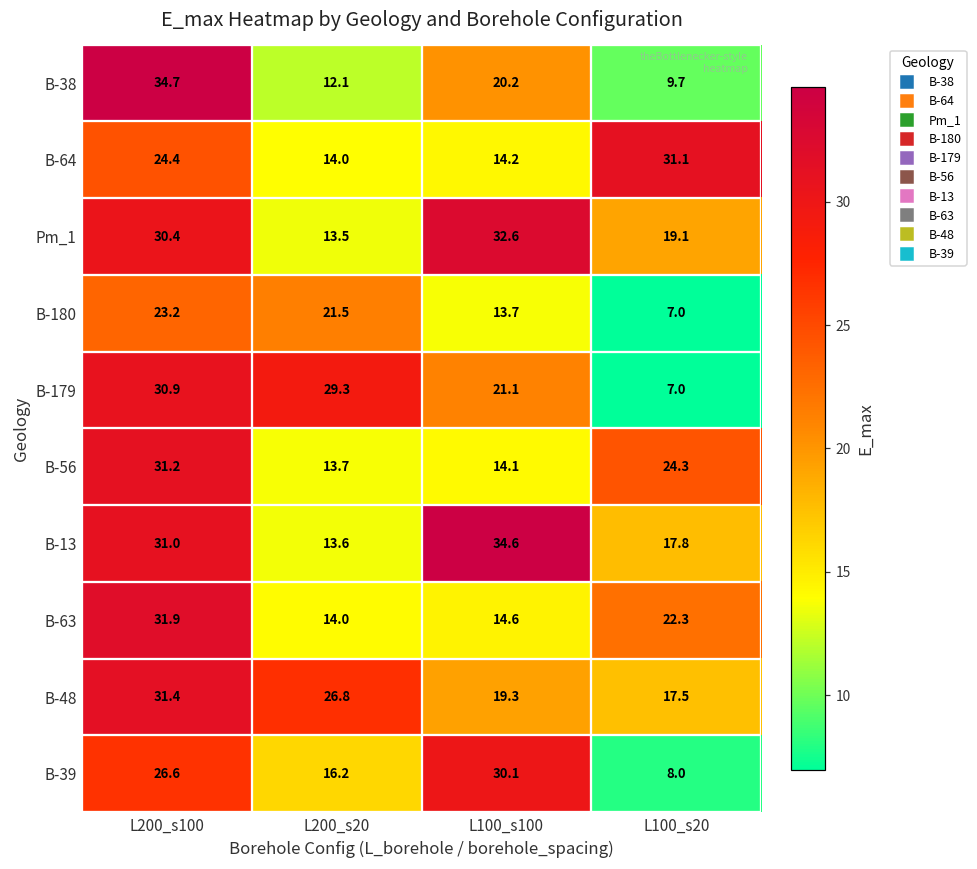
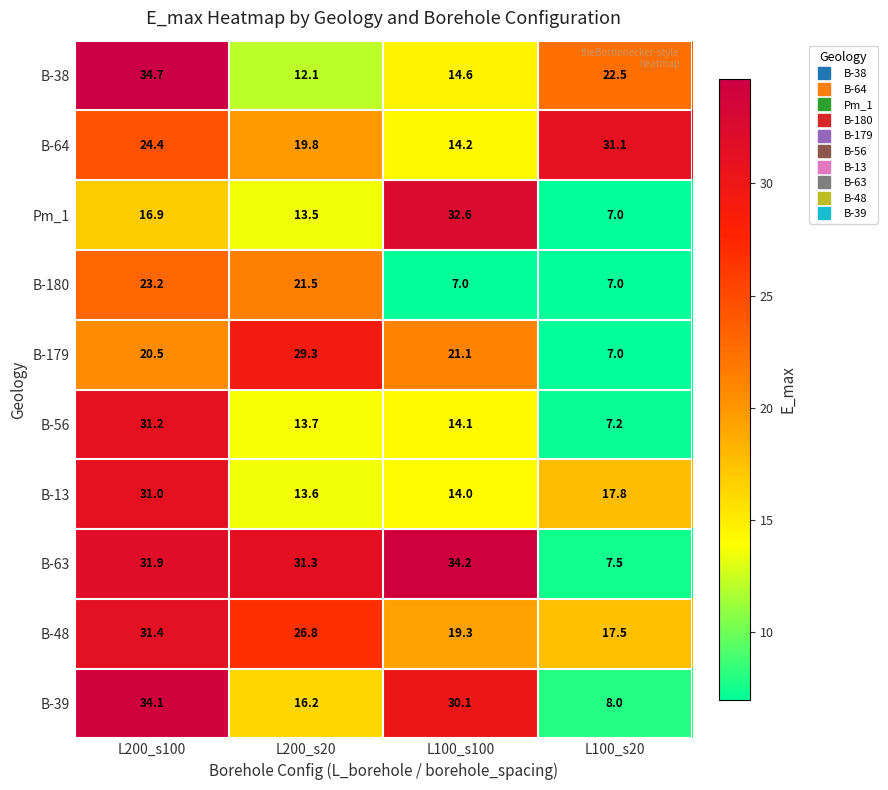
  {
    "B-38": {
      "L200_s100": 34.7,
      "L200_s20": 12.1,
-     "L100_s100": 20.2,
-     "L100_s20": 9.7
+     "L100_s100": 14.6,
+     "L100_s20": 22.5
    },
    "B-64": {
      "L200_s100": 24.4,
-     "L200_s20": 14.0,
+     "L200_s20": 19.8,
      "L100_s100": 14.2,
      "L100_s20": 31.1
    },
    "Pm_1": {
-     "L200_s100": 30.4,
+     "L200_s100": 16.9,
      "L200_s20": 13.5,
      "L100_s100": 32.6,
-     "L100_s20": 19.1
+     "L100_s20": 7.0
    },
    "B-180": {
      "L200_s100": 23.2,
      "L200_s20": 21.5,
-     "L100_s100": 13.7,
+     "L100_s100": 7.0,
      "L100_s20": 7.0
    },
    "B-179": {
-     "L200_s100": 30.9,
+     "L200_s100": 20.5,
      "L200_s20": 29.3,
      "L100_s100": 21.1,
      "L100_s20": 7.0
    },
    "B-56": {
      "L200_s100": 31.2,
      "L200_s20": 13.7,
      "L100_s100": 14.1,
-     "L100_s20": 24.3
+     "L100_s20": 7.2
    },
    "B-13": {
      "L200_s100": 31.0,
      "L200_s20": 13.6,
-     "L100_s100": 34.6,
+     "L100_s100": 14.0,
      "L100_s20": 17.8
    },
    "B-63": {
      "L200_s100": 31.9,
-     "L200_s20": 14.0,
-     "L100_s100": 14.6,
-     "L100_s20": 22.3
+     "L200_s20": 31.3,
+     "L100_s100": 34.2,
+     "L100_s20": 7.5
    },
    "B-48": {
      "L200_s100": 31.4,
      "L200_s20": 26.8,
      "L100_s100": 19.3,
      "L100_s20": 17.5
    },
    "B-39": {
-     "L200_s100": 26.6,
+     "L200_s100": 34.1,
      "L200_s20": 16.2,
      "L100_s100": 30.1,
      "L100_s20": 8.0
    }
  }
